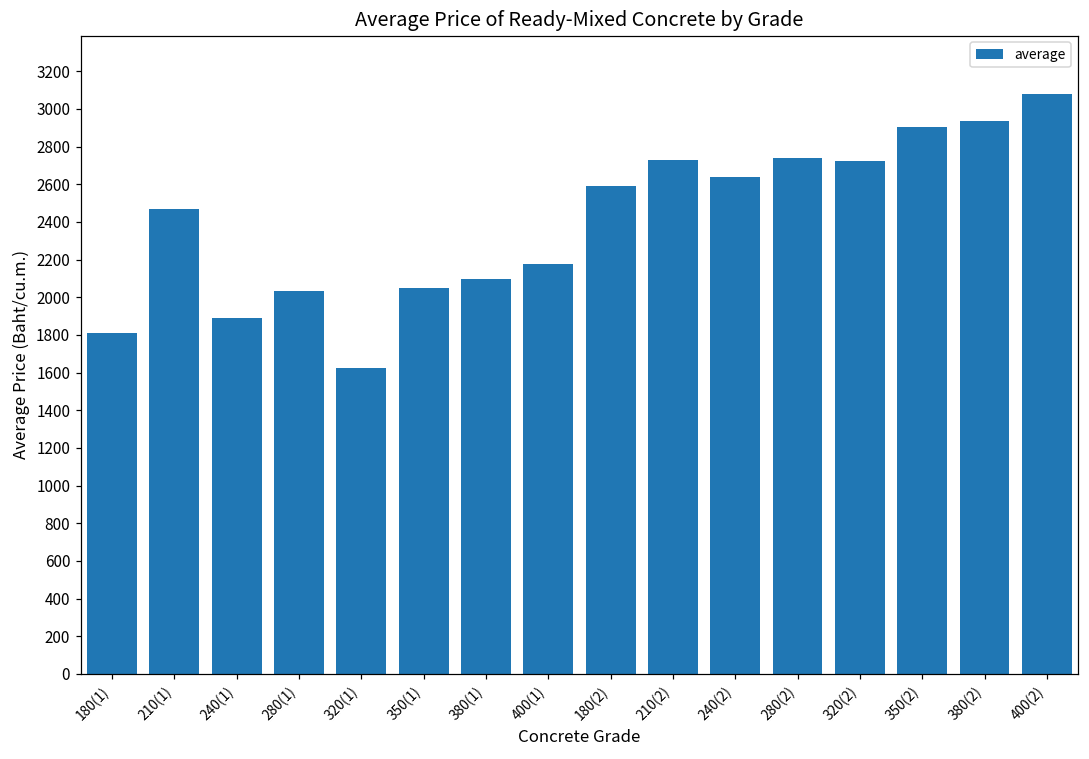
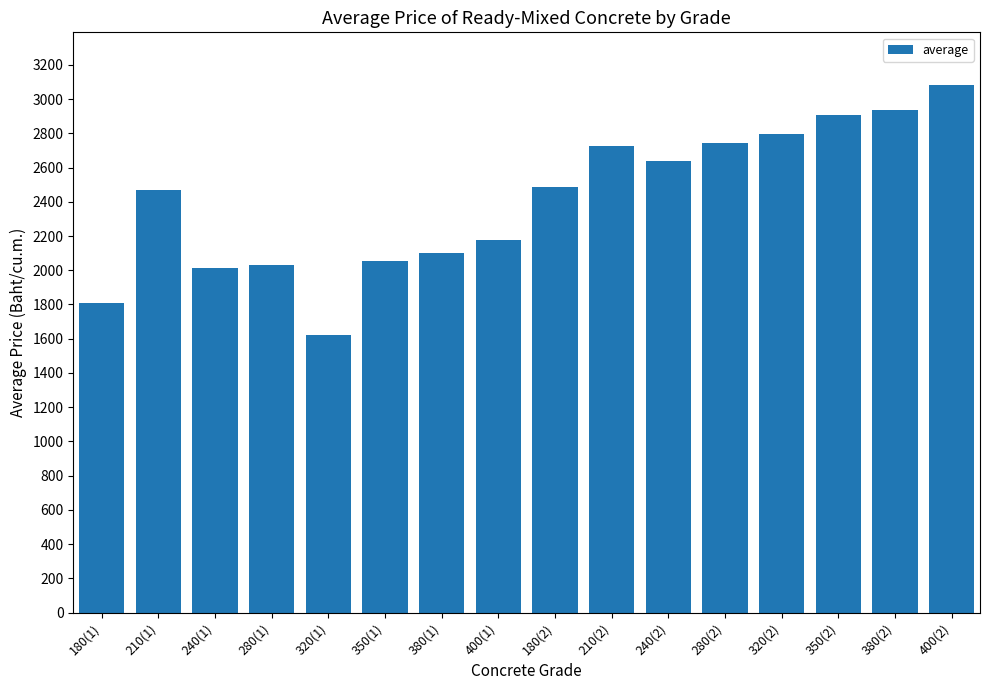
  {
    "180(1)": 1810,
    "210(1)": 2470,
-   "240(1)": 1890,
+   "240(1)": 2010,
    "280(1)": 2030,
    "320(1)": 1620,
    "350(1)": 2050,
    "380(1)": 2100,
    "400(1)": 2170,
-   "180(2)": 2590,
+   "180(2)": 2490,
    "210(2)": 2730,
    "240(2)": 2640,
    "280(2)": 2740,
-   "320(2)": 2720,
+   "320(2)": 2800,
    "350(2)": 2910,
    "380(2)": 2940,
    "400(2)": 3080
  }
